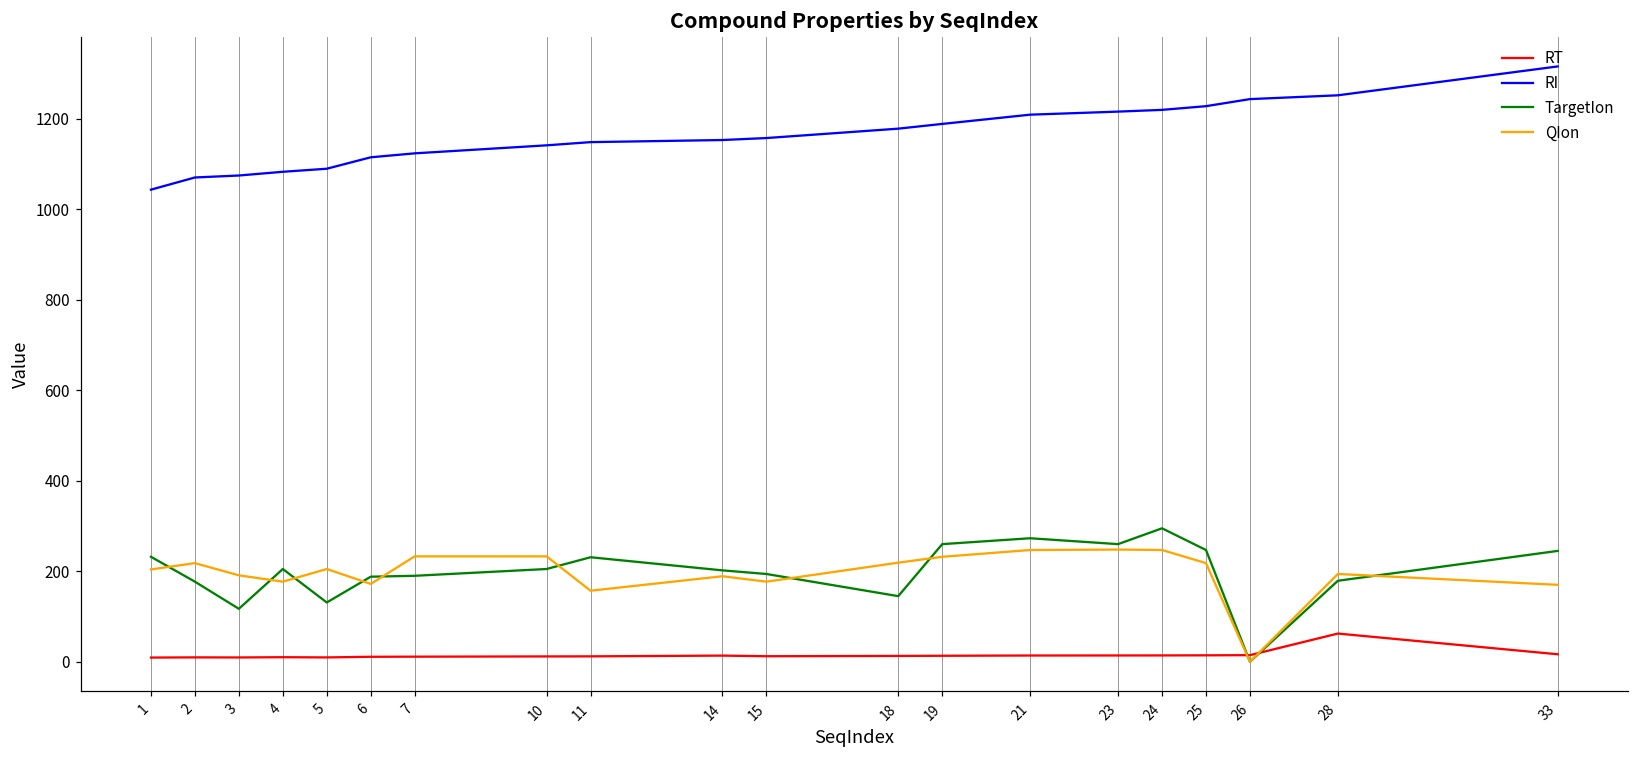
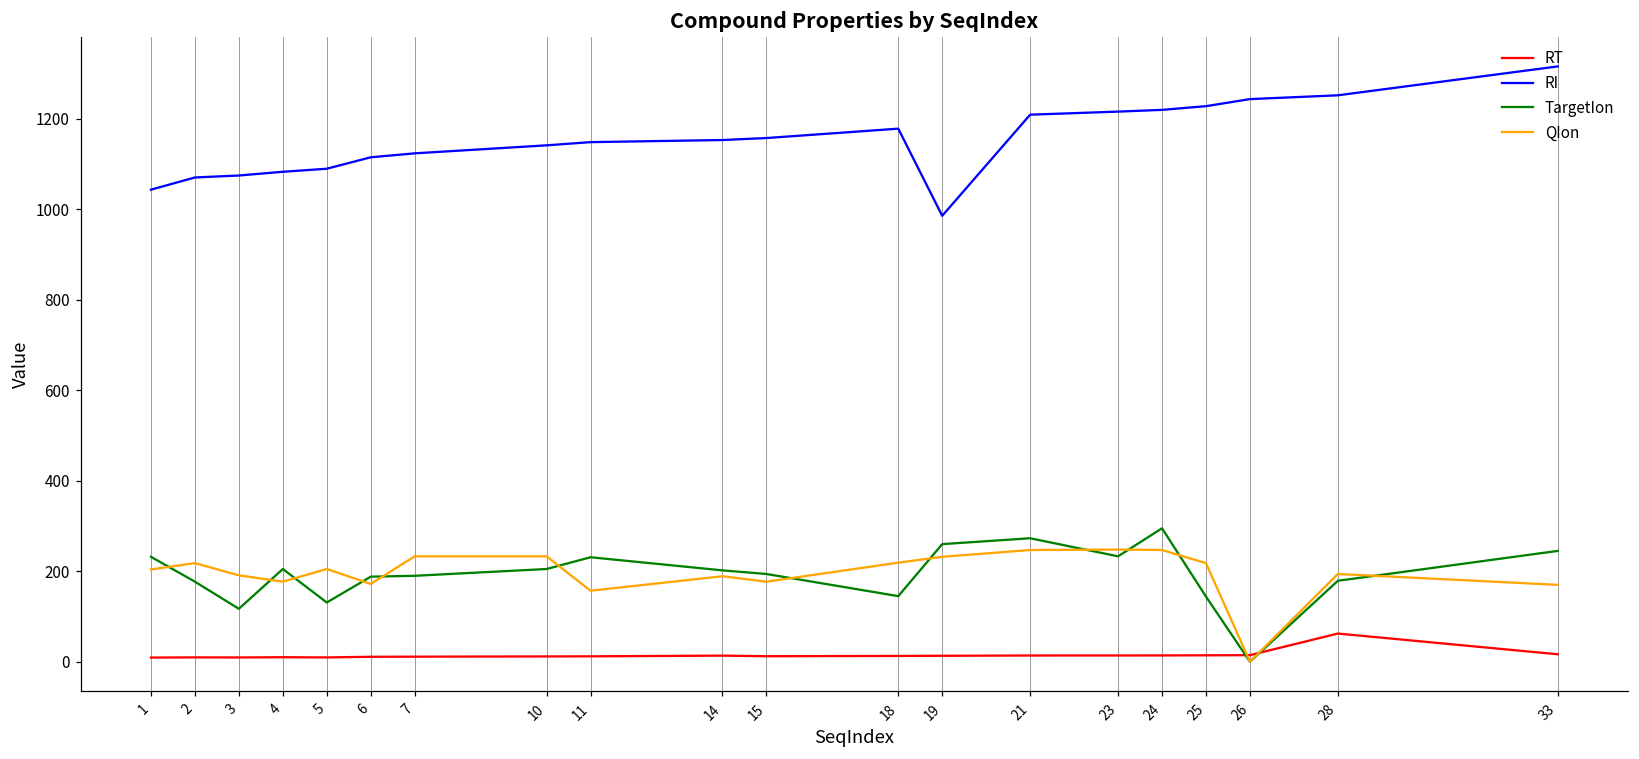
  {
    "RT": {
      "1": 10,
      "2": 10,
      "3": 10,
      "4": 10,
      "5": 10,
      "6": 10,
      "7": 10,
      "10": 10,
      "11": 10,
      "14": 10,
      "15": 10,
      "18": 10,
      "19": 10,
      "21": 10,
      "23": 10,
      "24": 10,
      "25": 10,
      "26": 10,
      "28": 60,
      "33": 20
    },
    "RI": {
      "1": 1040,
      "2": 1070,
      "3": 1080,
      "4": 1080,
      "5": 1090,
      "6": 1120,
      "7": 1120,
      "10": 1140,
      "11": 1150,
      "14": 1150,
      "15": 1160,
      "18": 1180,
-     "19": 1190,
+     "19": 990,
      "21": 1210,
      "23": 1220,
      "24": 1220,
      "25": 1230,
      "26": 1240,
      "28": 1250,
      "33": 1320
    },
    "TargetIon": {
      "1": 230,
      "2": 180,
      "3": 120,
      "4": 210,
      "5": 130,
      "6": 190,
      "7": 190,
      "10": 210,
      "11": 230,
      "14": 200,
      "15": 190,
      "18": 150,
      "19": 260,
      "21": 270,
-     "23": 260,
+     "23": 230,
      "24": 300,
-     "25": 250,
+     "25": 140,
      "28": 180,
      "33": 250
    },
    "QIon": {
      "1": 200,
      "2": 220,
      "3": 190,
      "4": 180,
      "5": 210,
      "6": 170,
      "7": 230,
      "10": 230,
      "11": 160,
      "14": 190,
      "15": 180,
      "18": 220,
      "19": 230,
      "21": 250,
      "23": 250,
      "24": 250,
      "25": 220,
      "28": 190,
      "33": 170
    }
  }
